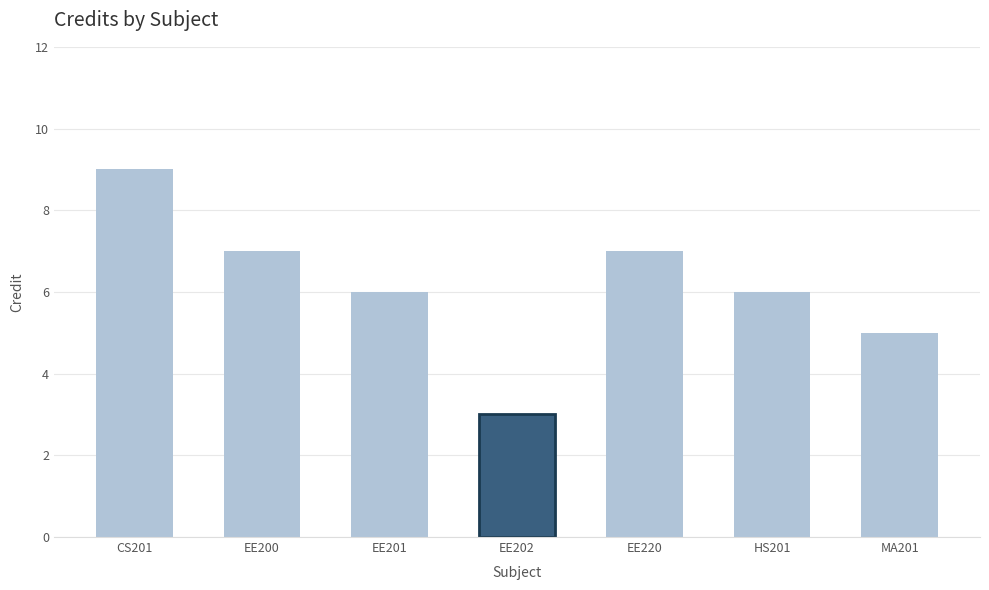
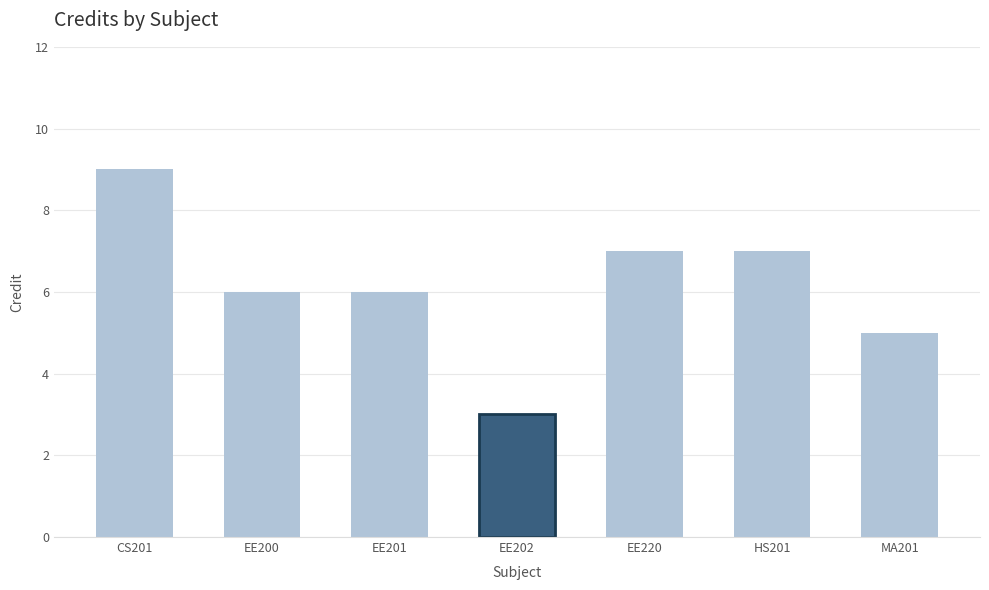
  {
    "CS201": 9,
-   "EE200": 7,
+   "EE200": 6,
    "EE201": 6,
    "EE202": 3,
    "EE220": 7,
-   "HS201": 6,
+   "HS201": 7,
    "MA201": 5
  }
